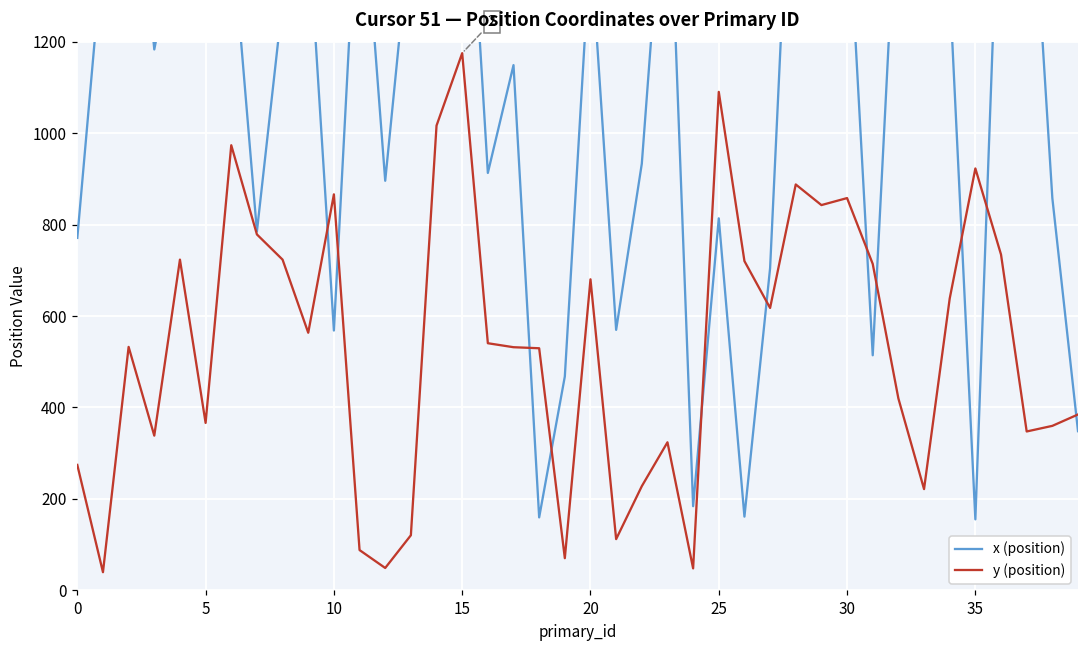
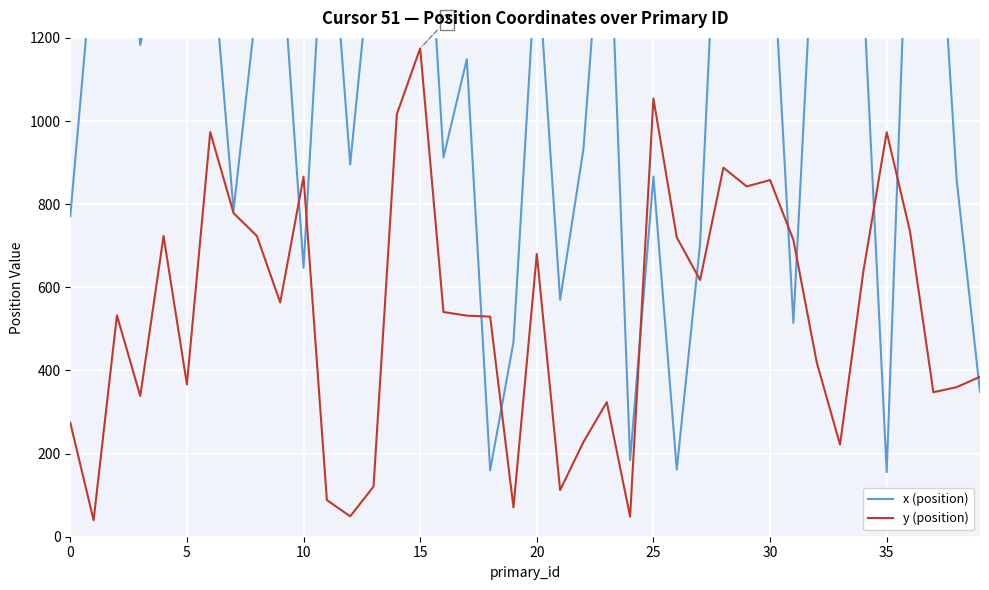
  {
    "x (position)": {
      "0": 770,
-     "10": 570,
-     "25": 810,
+     "10": 650,
+     "25": 870,
      "35": 160
    },
    "y (position)": {
      "0": 270,
      "5": 370,
      "10": 870,
      "20": 680,
-     "25": 1090,
+     "25": 1050,
      "30": 860,
-     "35": 920
+     "35": 970
    }
  }
